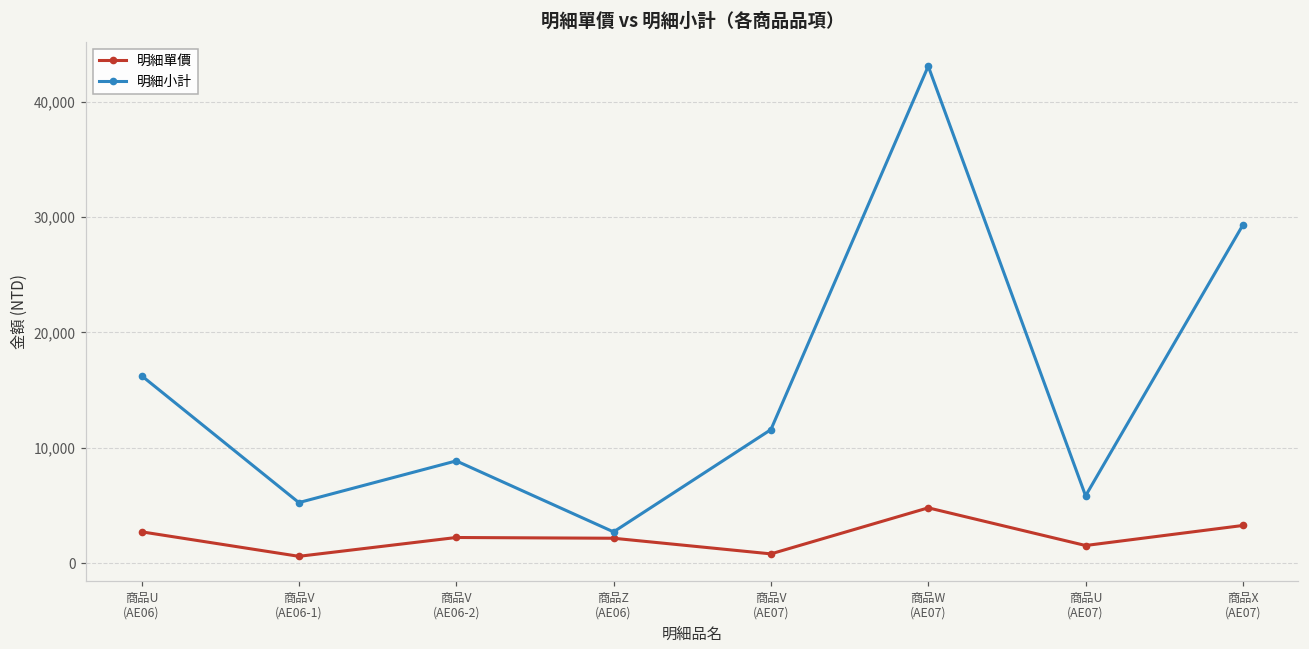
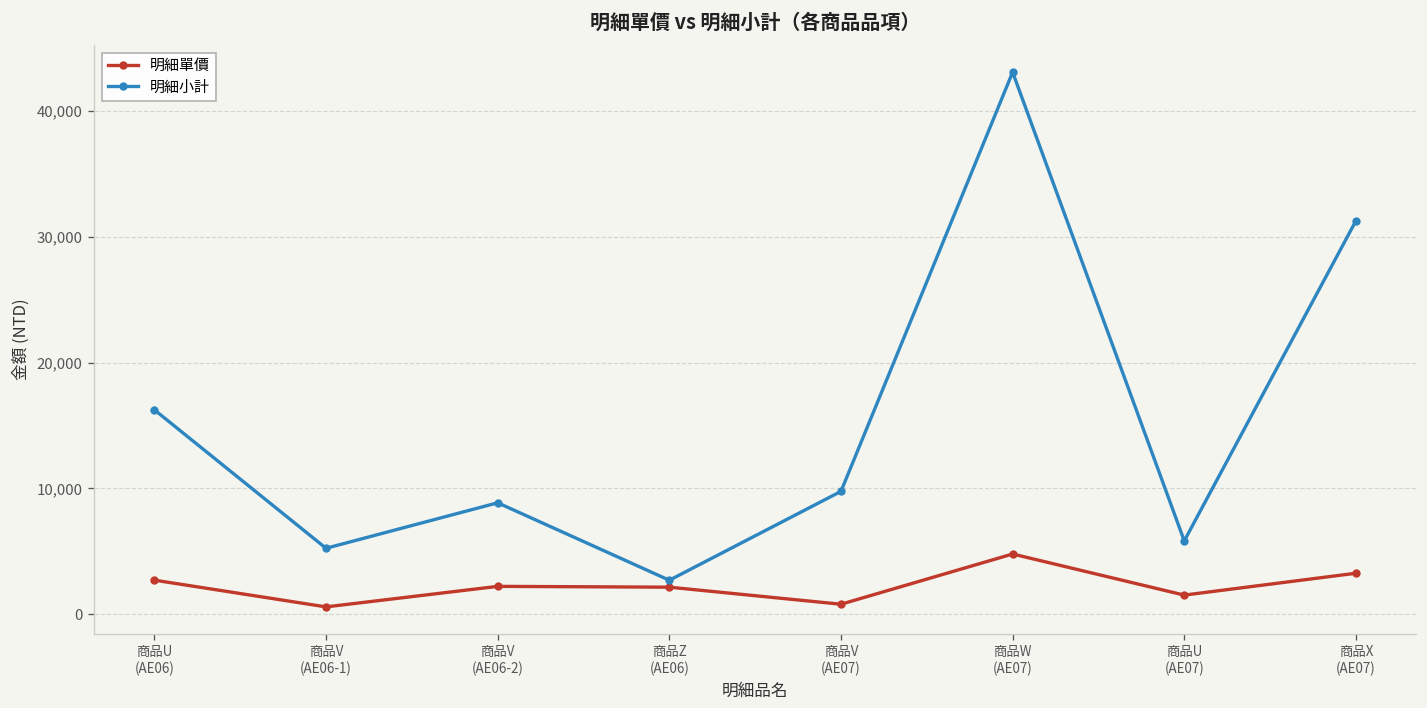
  {
    "明細單價": {
      "商品U (AE06)": "2,700",
      "商品V (AE06-1)": "600",
      "商品V (AE06-2)": "2,200",
      "商品Z (AE06)": "2,100",
      "商品V (AE07)": "800",
      "商品W (AE07)": "4,800",
      "商品U (AE07)": "1,500",
      "商品X (AE07)": "3,300"
    },
    "明細小計": {
      "商品U (AE06)": "16,200",
      "商品V (AE06-1)": "5,200",
      "商品V (AE06-2)": "8,900",
      "商品Z (AE06)": "2,700",
-     "商品V (AE07)": "11,600",
+     "商品V (AE07)": "9,800",
      "商品W (AE07)": "43,100",
      "商品U (AE07)": "5,800",
-     "商品X (AE07)": "29,300"
+     "商品X (AE07)": "31,300"
    }
  }
